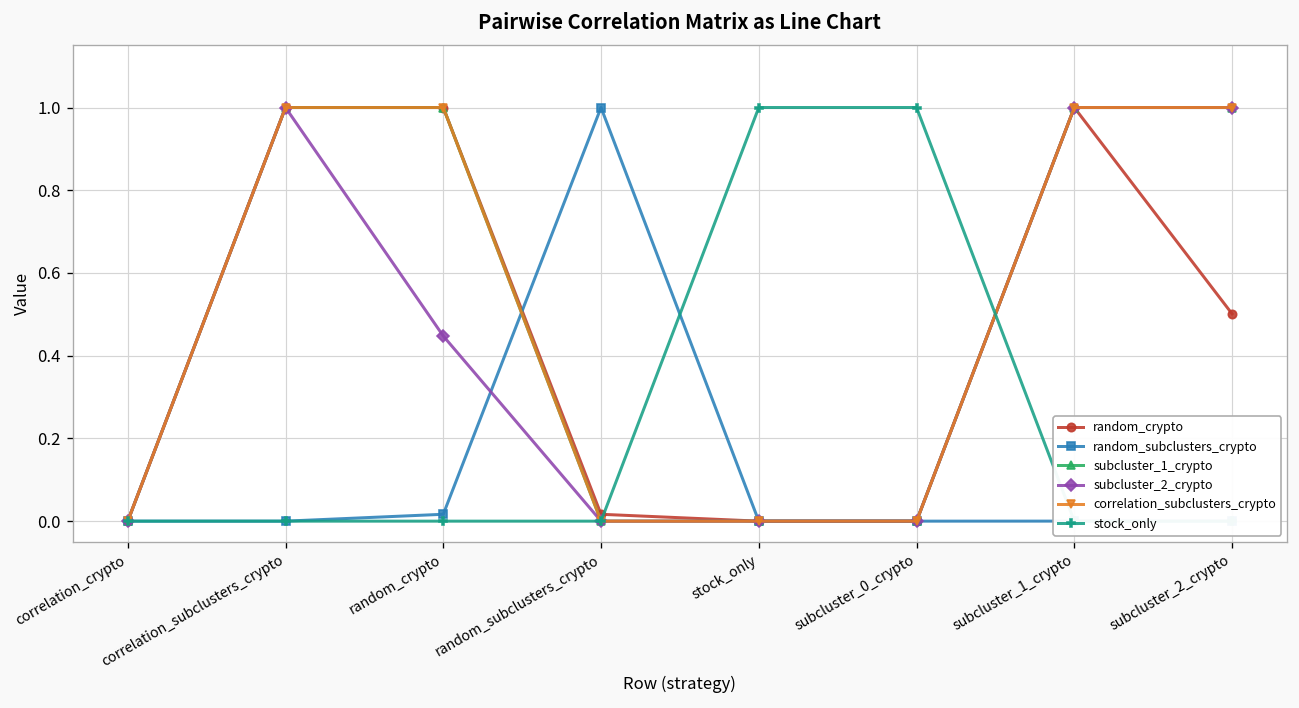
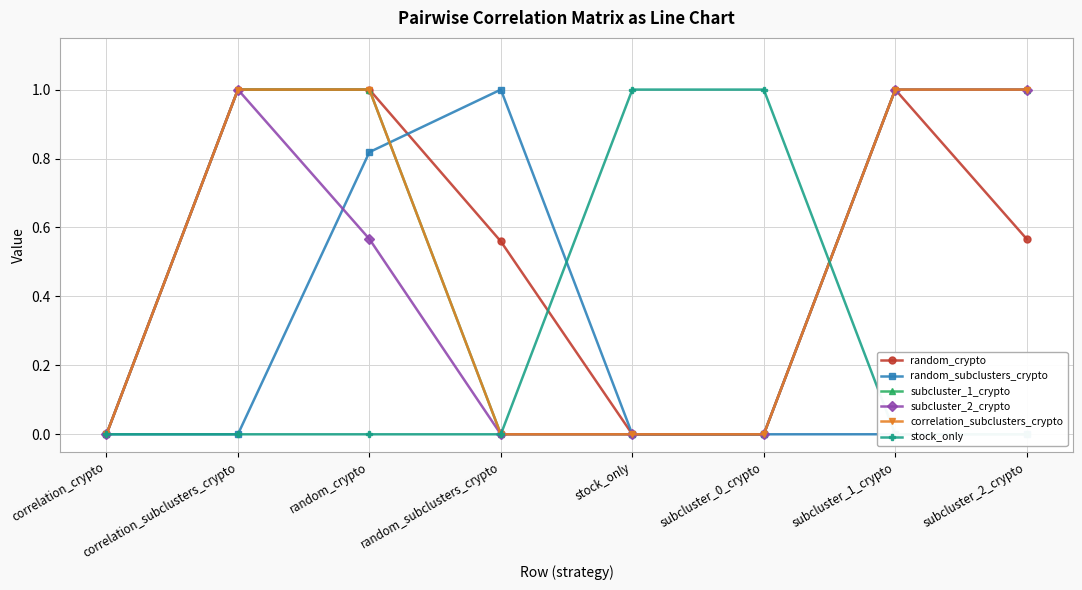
  {
    "random_crypto": {
-     "random_subclusters_crypto": 0.02,
-     "subcluster_2_crypto": 0.50
+     "random_subclusters_crypto": 0.56,
+     "subcluster_2_crypto": 0.57
    },
    "random_subclusters_crypto": {
-     "random_crypto": 0.02,
+     "random_crypto": 0.82,
      "random_subclusters_crypto": 1.00
    },
    "subcluster_2_crypto": {
-     "random_crypto": 0.45
+     "random_crypto": 0.57
    },
    "stock_only": {
      "random_crypto": 0.00,
      "stock_only": 1.00,
      "subcluster_0_crypto": 1.00
    }
  }
